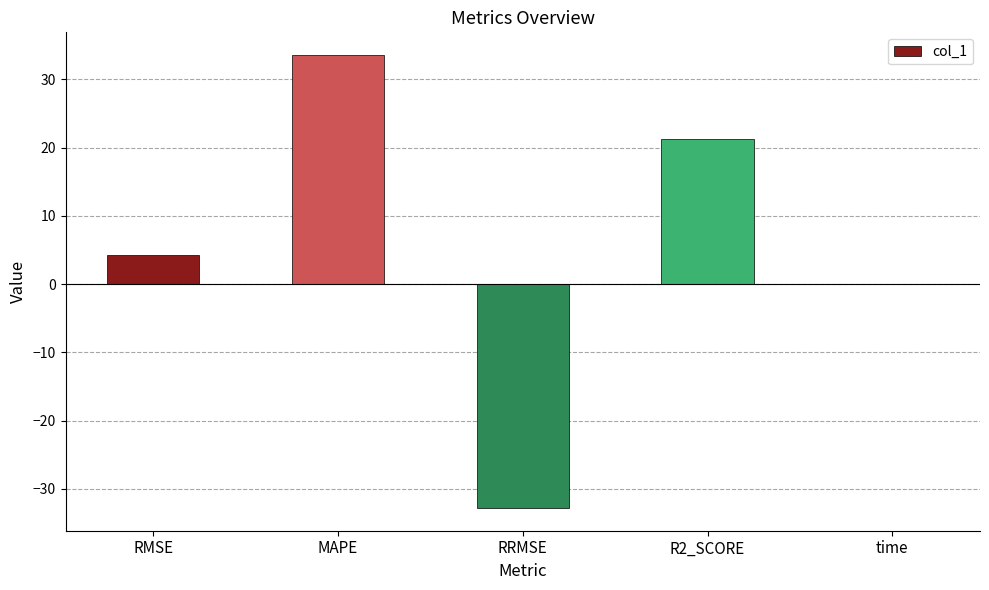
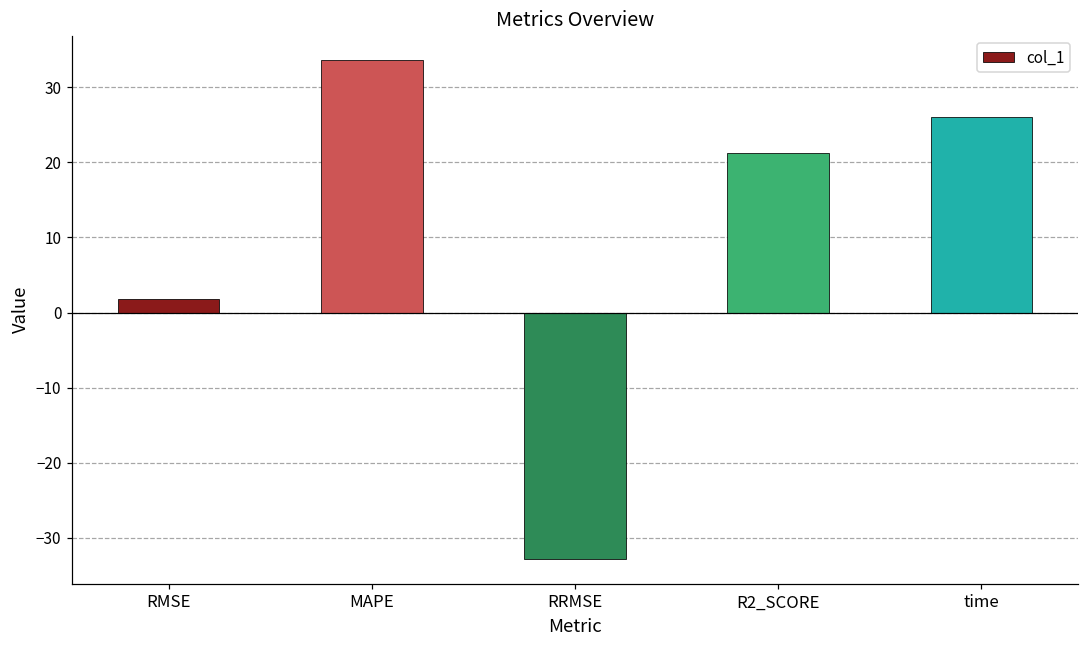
  {
-   "RMSE": 4,
+   "RMSE": 2,
    "MAPE": 34,
    "RRMSE": -33,
    "R2_SCORE": 21,
-   "time": 0
+   "time": 26
  }
